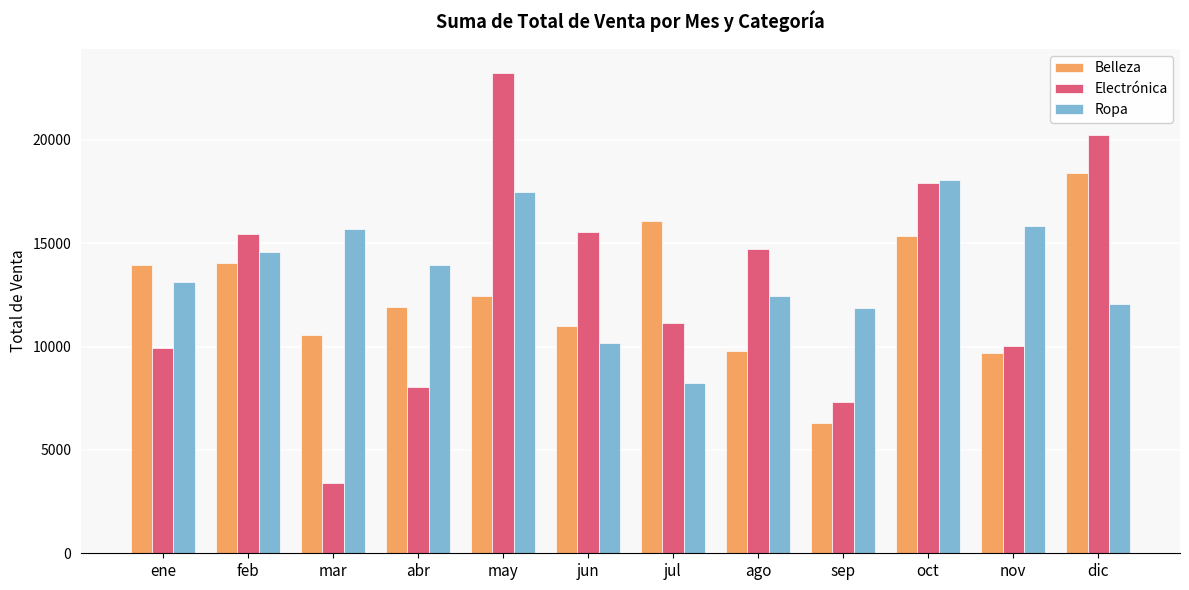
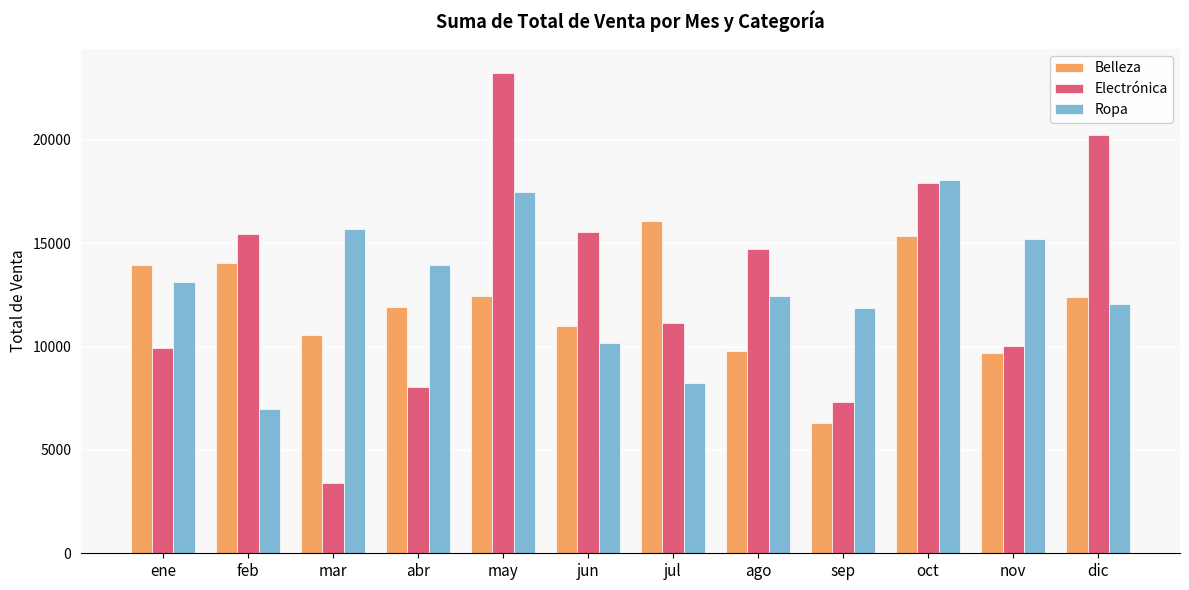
  {
    "Belleza": {
      "ene": 13900,
      "feb": 14000,
      "mar": 10500,
      "abr": 11900,
      "may": 12500,
      "jun": 11000,
      "jul": 16100,
      "ago": 9800,
      "sep": 6300,
      "oct": 15400,
      "nov": 9700,
-     "dic": 18400
+     "dic": 12400
    },
    "Electrónica": {
      "ene": 9900,
      "feb": 15500,
      "mar": 3400,
      "abr": 8000,
      "may": 23200,
      "jun": 15600,
      "jul": 11100,
      "ago": 14700,
      "sep": 7300,
      "oct": 17900,
      "nov": 10000,
      "dic": 20200
    },
    "Ropa": {
      "ene": 13100,
-     "feb": 14600,
+     "feb": 7000,
      "mar": 15700,
      "abr": 13900,
      "may": 17500,
      "jun": 10200,
      "jul": 8300,
      "ago": 12500,
      "sep": 11900,
      "oct": 18000,
-     "nov": 15800,
+     "nov": 15200,
      "dic": 12100
    }
  }
